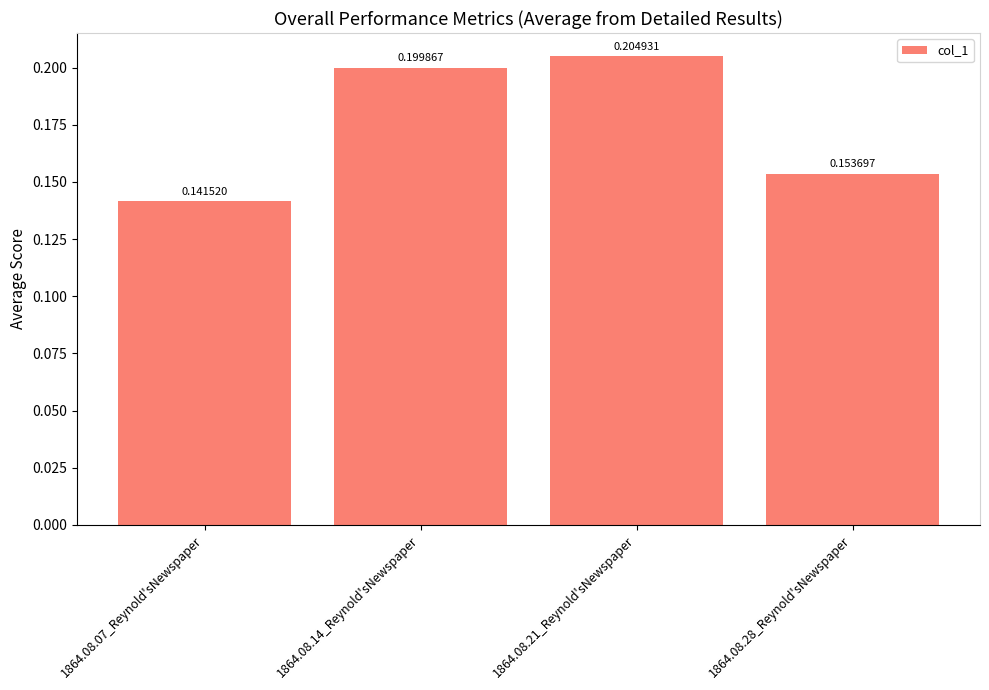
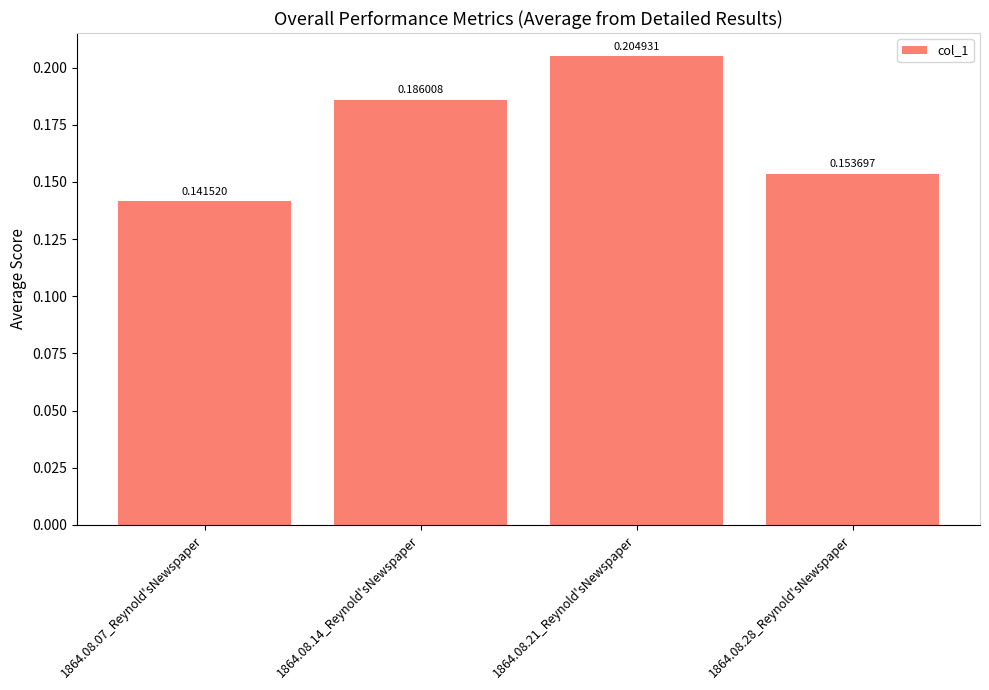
  {
    "1864.08.07_Reynold'sNewspaper": 0.141520,
-   "1864.08.14_Reynold'sNewspaper": 0.199867,
+   "1864.08.14_Reynold'sNewspaper": 0.186008,
    "1864.08.21_Reynold'sNewspaper": 0.204931,
    "1864.08.28_Reynold'sNewspaper": 0.153697
  }
